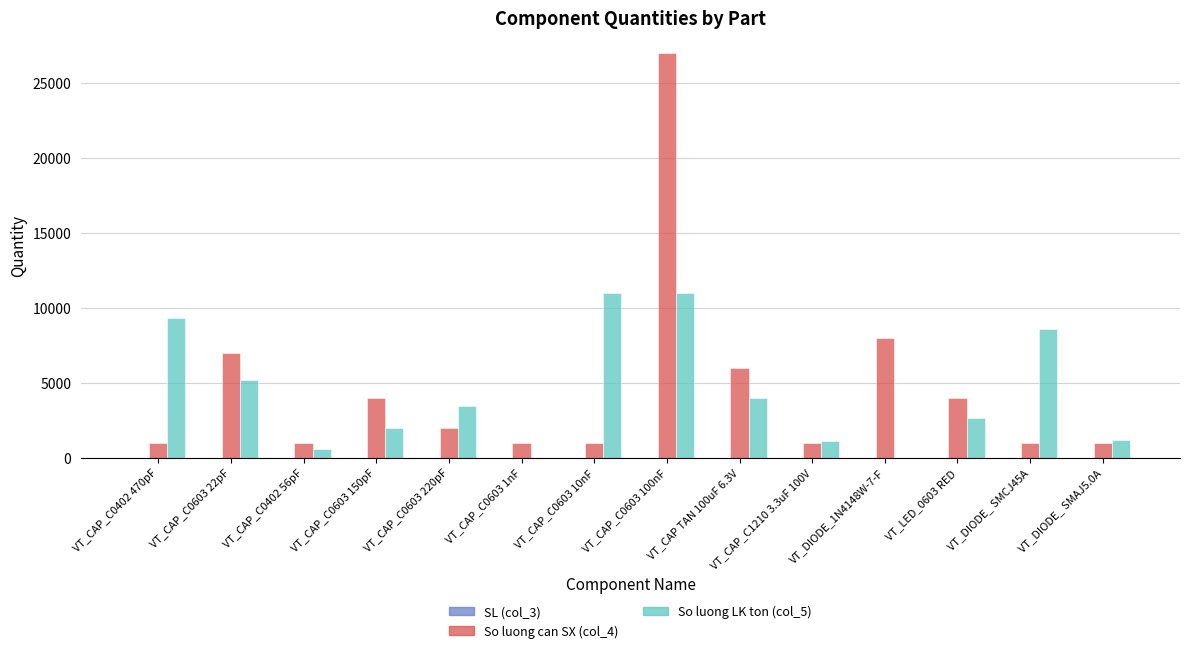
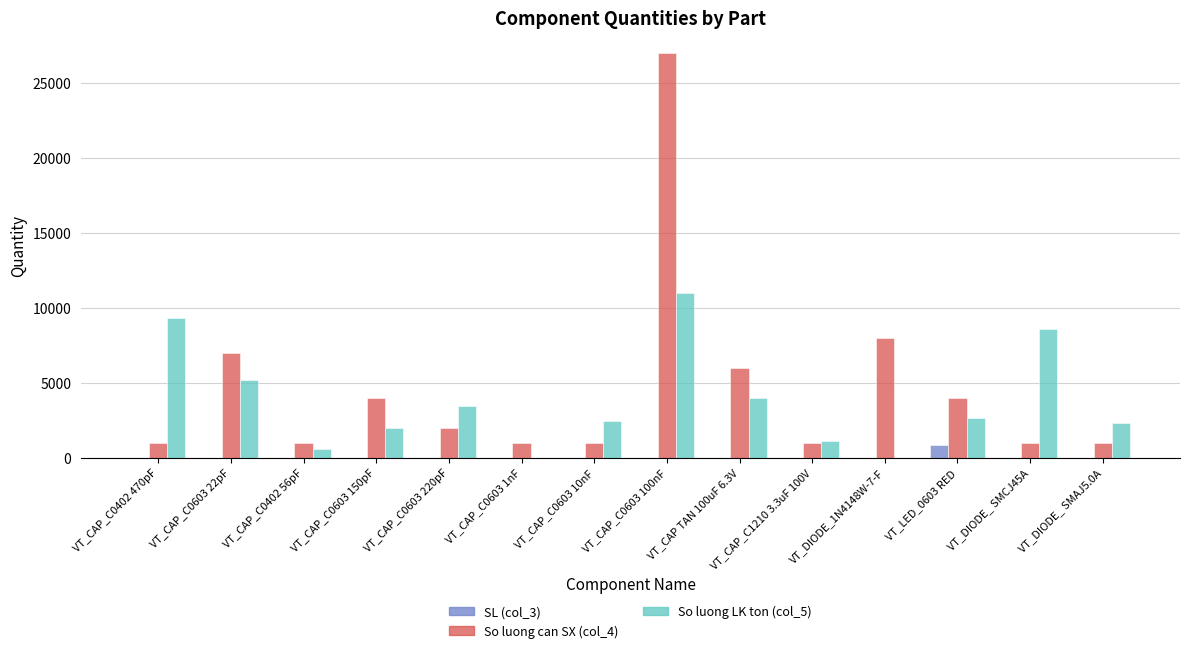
  {
    "SL (col_3)": {
-     "VT_LED_0603 RED": 0
+     "VT_LED_0603 RED": 900
    },
    "So luong can SX (col_4)": {
      "VT_CAP_C0402 470pF": 1000,
      "VT_CAP_C0603 22pF": 7000,
      "VT_CAP_C0402 56pF": 1000,
      "VT_CAP_C0603 150pF": 4000,
      "VT_CAP_C0603 220pF": 2000,
      "VT_CAP_C0603 1nF": 1000,
      "VT_CAP_C0603 10nF": 1000,
      "VT_CAP_C0603 100nF": 27000,
      "VT_CAP TAN 100uF 6.3V": 6000,
      "VT_CAP_C1210 3.3uF 100V": 1000,
      "VT_DIODE_1N4148W-7-F": 8000,
      "VT_LED_0603 RED": 4000,
      "VT_DIODE_ SMCJ45A": 1000,
      "VT_DIODE_ SMAJ5.0A": 1000
    },
    "So luong LK ton (col_5)": {
      "VT_CAP_C0402 470pF": 9300,
      "VT_CAP_C0603 22pF": 5200,
      "VT_CAP_C0402 56pF": 600,
      "VT_CAP_C0603 150pF": 2000,
      "VT_CAP_C0603 220pF": 3500,
      "VT_CAP_C0603 1nF": 0,
-     "VT_CAP_C0603 10nF": 11000,
+     "VT_CAP_C0603 10nF": 2500,
      "VT_CAP_C0603 100nF": 11000,
      "VT_CAP TAN 100uF 6.3V": 4000,
      "VT_CAP_C1210 3.3uF 100V": 1100,
      "VT_DIODE_1N4148W-7-F": 0,
      "VT_LED_0603 RED": 2700,
      "VT_DIODE_ SMCJ45A": 8600,
-     "VT_DIODE_ SMAJ5.0A": 1200
+     "VT_DIODE_ SMAJ5.0A": 2300
    }
  }
